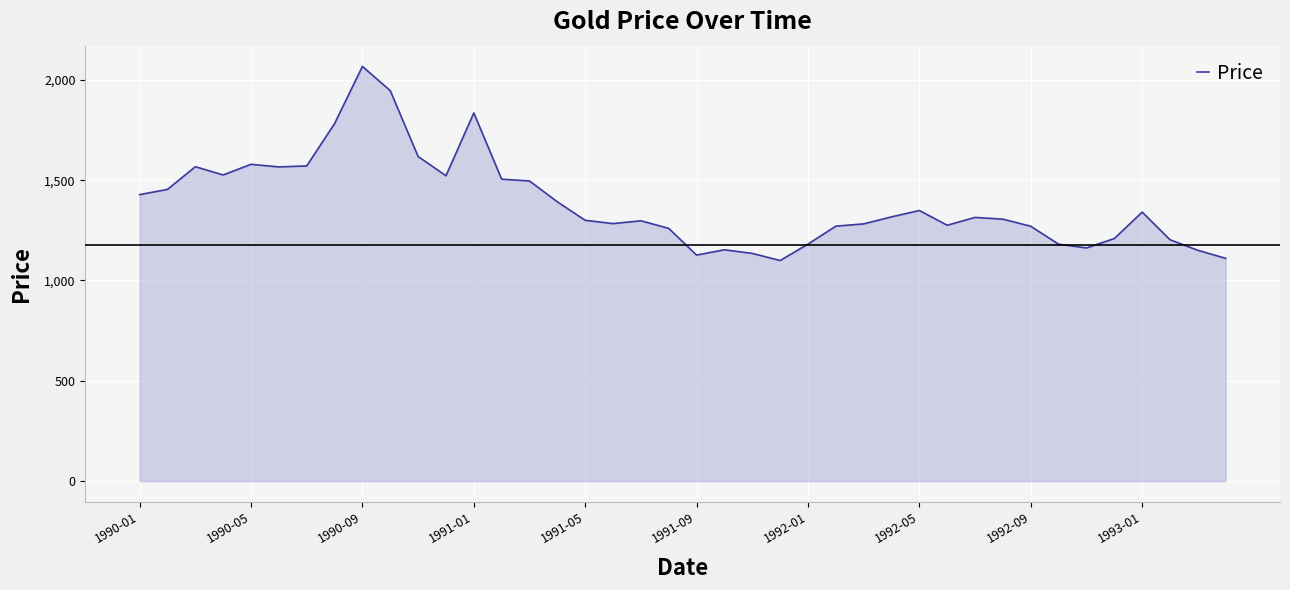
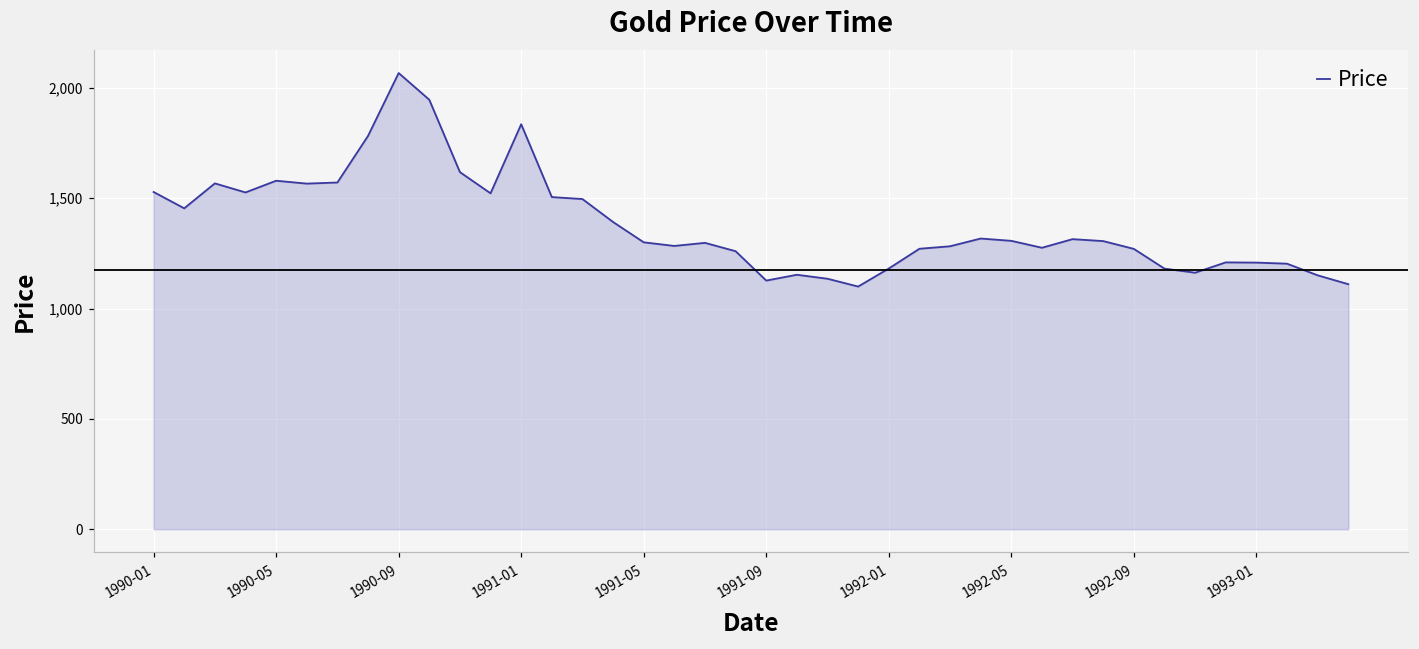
  {
-   "1990-01": "1,430",
+   "1990-01": "1,530",
    "1990-05": "1,580",
    "1990-09": "2,070",
    "1991-01": "1,840",
    "1991-05": "1,300",
    "1991-09": "1,130",
    "1992-01": "1,180",
-   "1992-05": "1,350",
+   "1992-05": "1,310",
    "1992-09": "1,270",
-   "1993-01": "1,340"
+   "1993-01": "1,210"
  }
